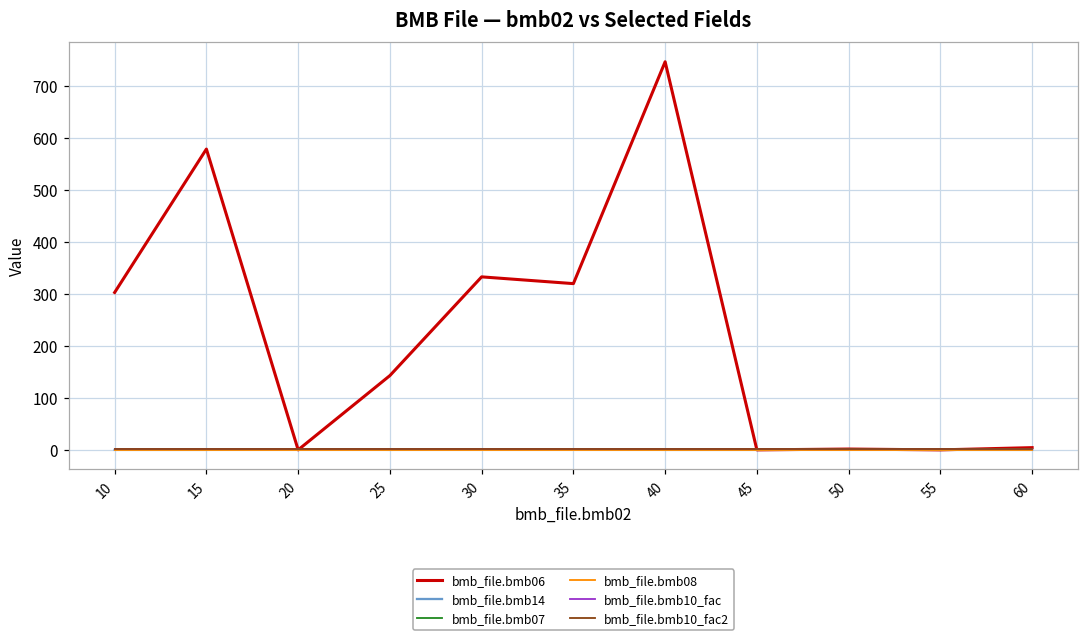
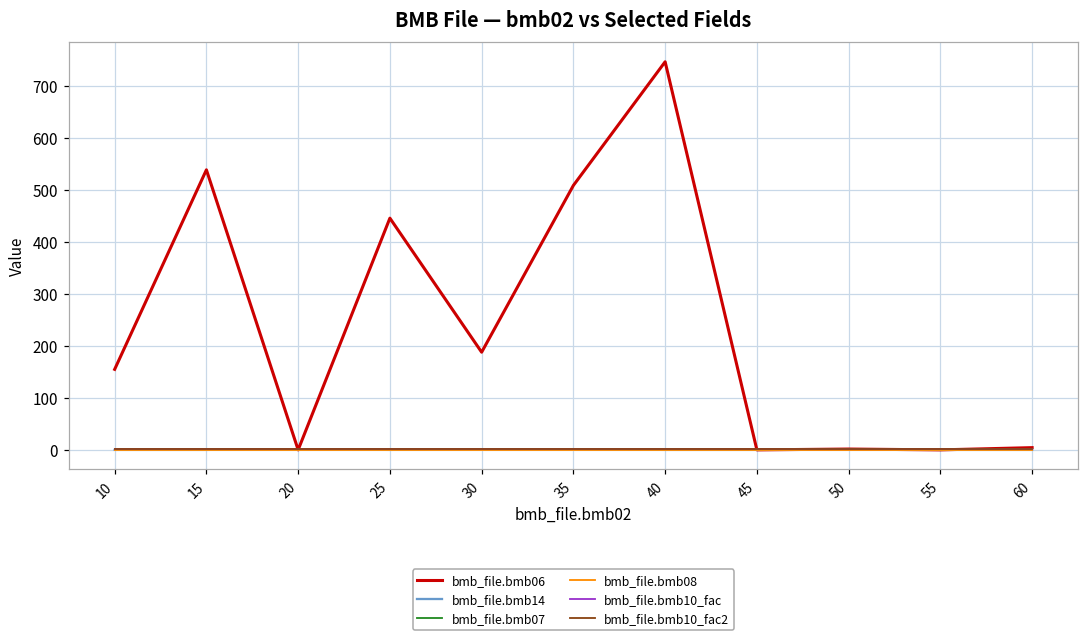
  {
    "bmb_file.bmb06": {
-     "10": 300,
-     "15": 580,
-     "25": 140,
-     "30": 330,
-     "35": 320,
+     "10": 160,
+     "15": 540,
+     "25": 450,
+     "30": 190,
+     "35": 510,
      "40": 750
    },
    "bmb_file.bmb10_fac2": {
      "10": 0,
      "15": 0,
      "25": 0,
      "30": 0,
      "35": 0,
      "40": 0
    }
  }
